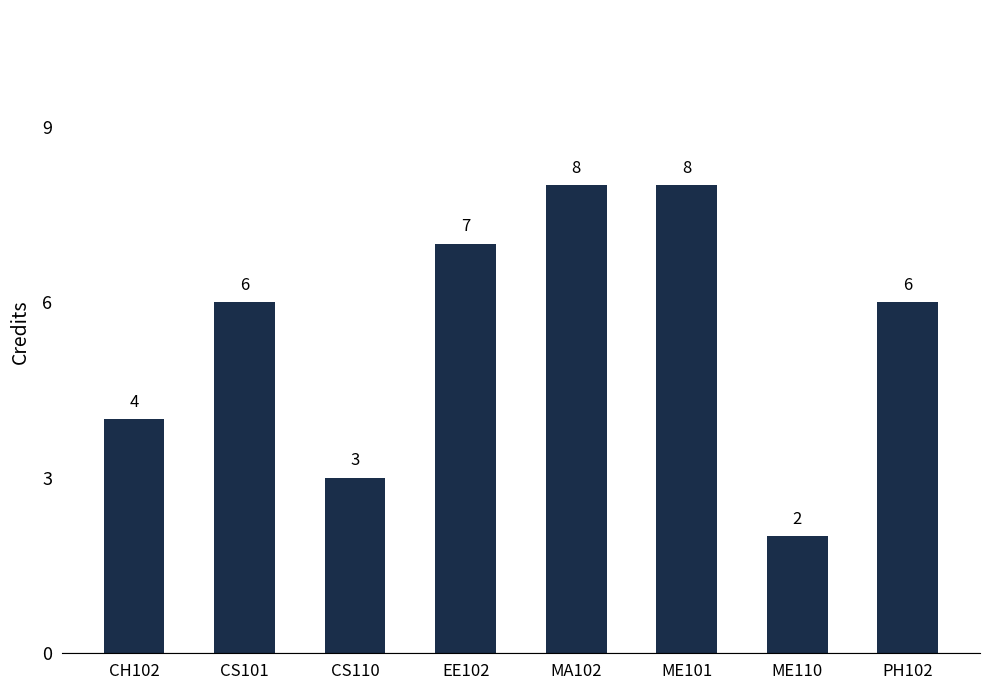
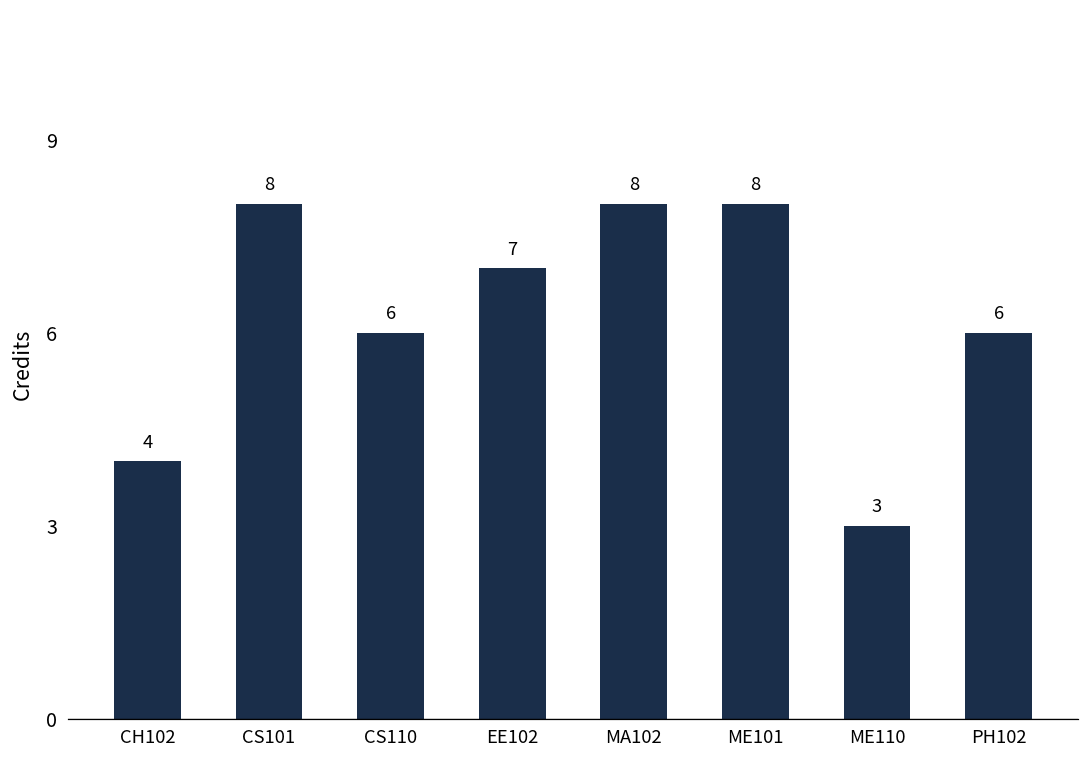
  {
    "CH102": 4,
-   "CS101": 6,
-   "CS110": 3,
+   "CS101": 8,
+   "CS110": 6,
    "EE102": 7,
    "MA102": 8,
    "ME101": 8,
-   "ME110": 2,
+   "ME110": 3,
    "PH102": 6
  }
